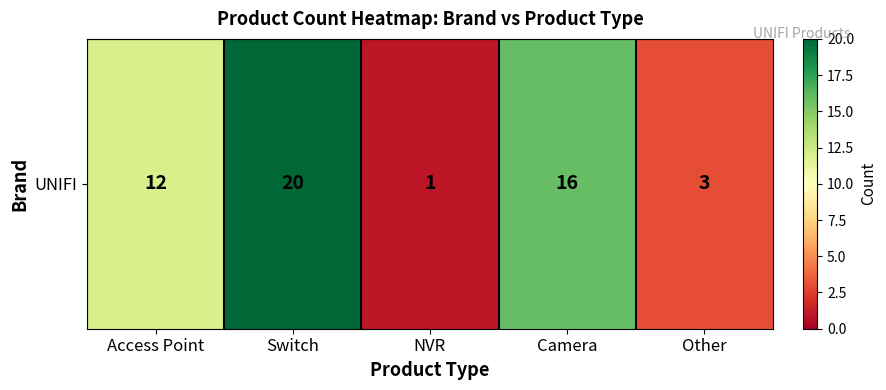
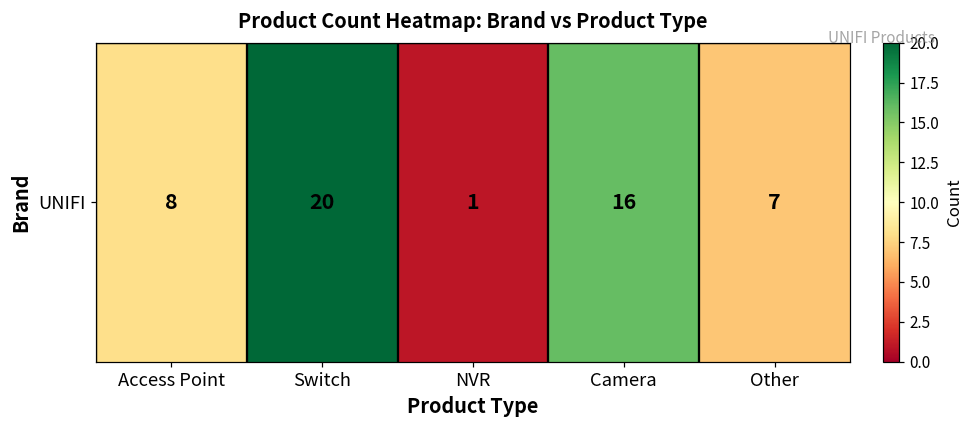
  {
    "UNIFI": {
-     "Access Point": 12,
+     "Access Point": 8,
      "Switch": 20,
      "NVR": 1,
      "Camera": 16,
-     "Other": 3
+     "Other": 7
    }
  }
